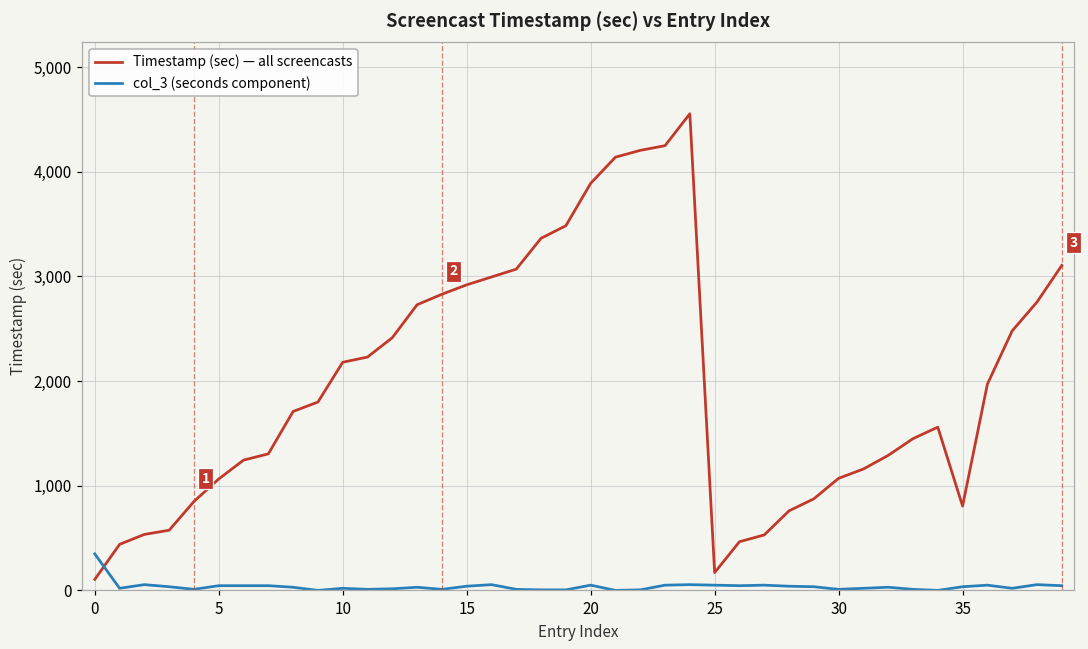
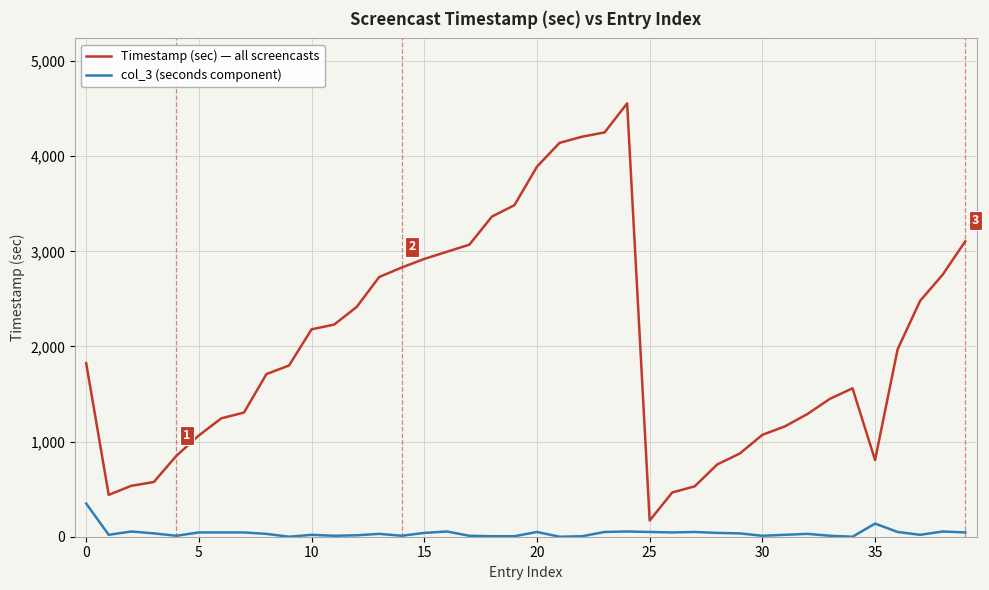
  {
    "Timestamp (sec) — all screencasts": {
-     "0": "100",
+     "0": "1,800",
      "10": "2,200",
      "20": "3,900",
      "25": "200",
      "30": "1,100",
      "35": "800"
    },
    "col_3 (seconds component)": {
      "0": "300",
      "5": "0",
      "10": "0",
      "15": "0",
      "20": "100",
      "25": "100",
      "30": "0",
-     "35": "0"
+     "35": "100"
    }
  }
